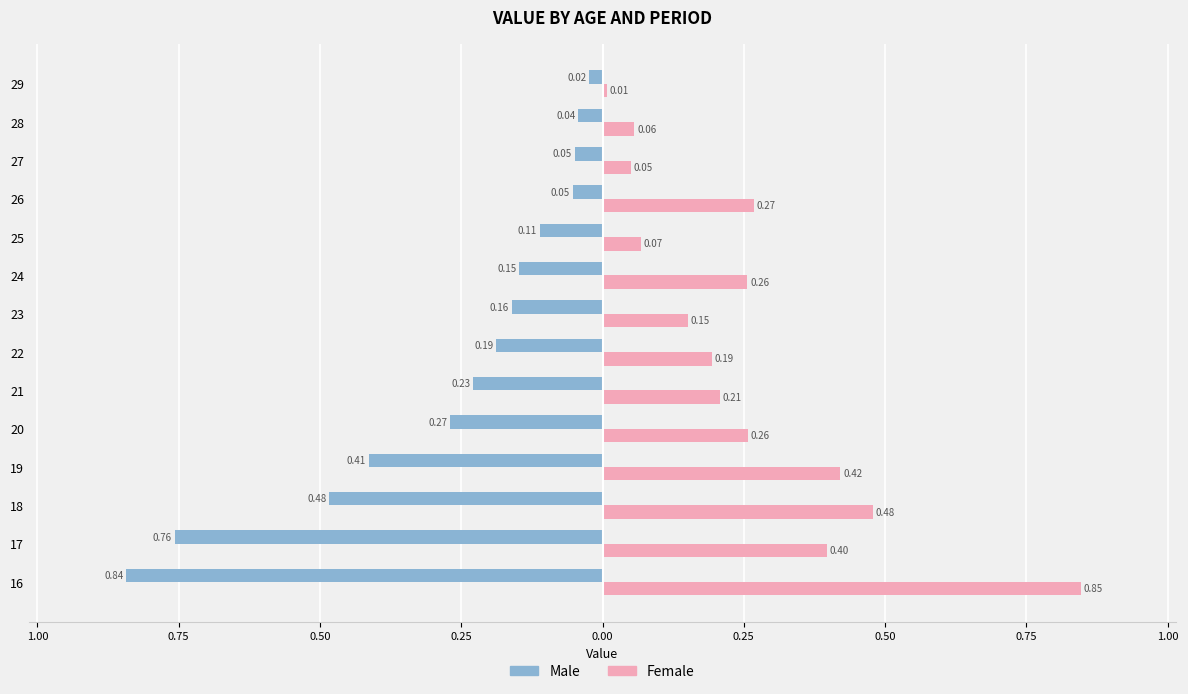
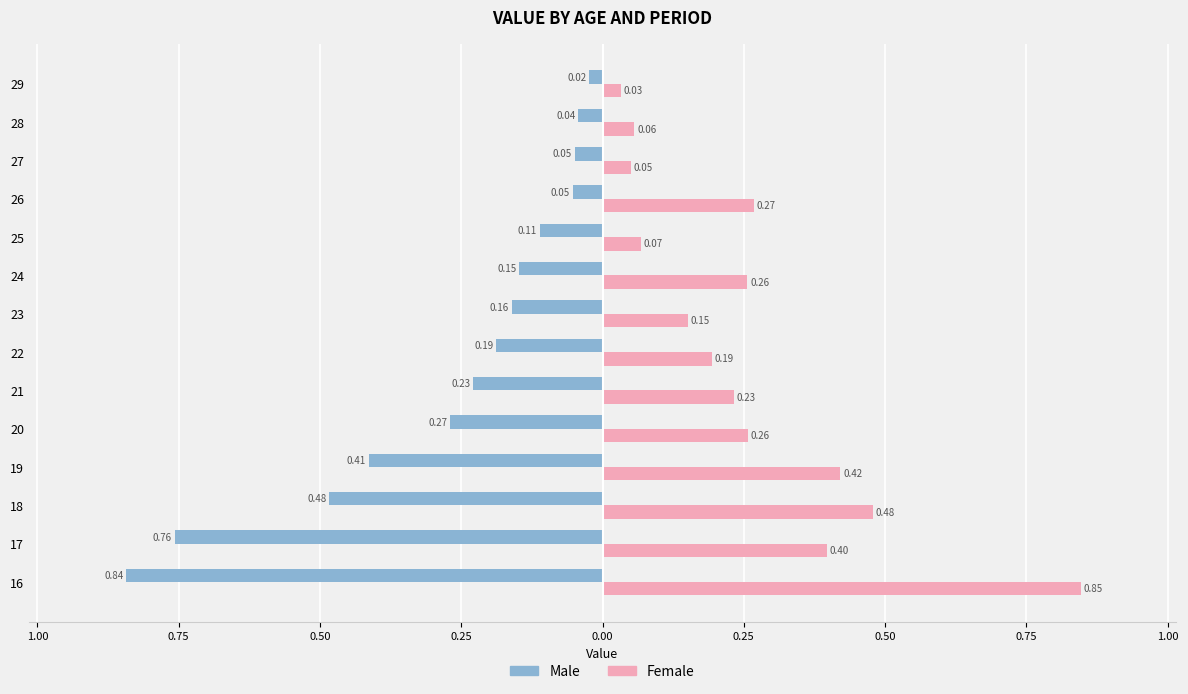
  {
    "Female": {
-     "29": 0.01,
+     "29": 0.03,
      "28": 0.06,
      "27": 0.05,
      "26": 0.27,
      "25": 0.07,
      "24": 0.26,
      "23": 0.15,
      "22": 0.19,
-     "21": 0.21,
+     "21": 0.23,
      "20": 0.26,
      "19": 0.42,
      "18": 0.48,
      "17": 0.40,
      "16": 0.85
    }
  }
